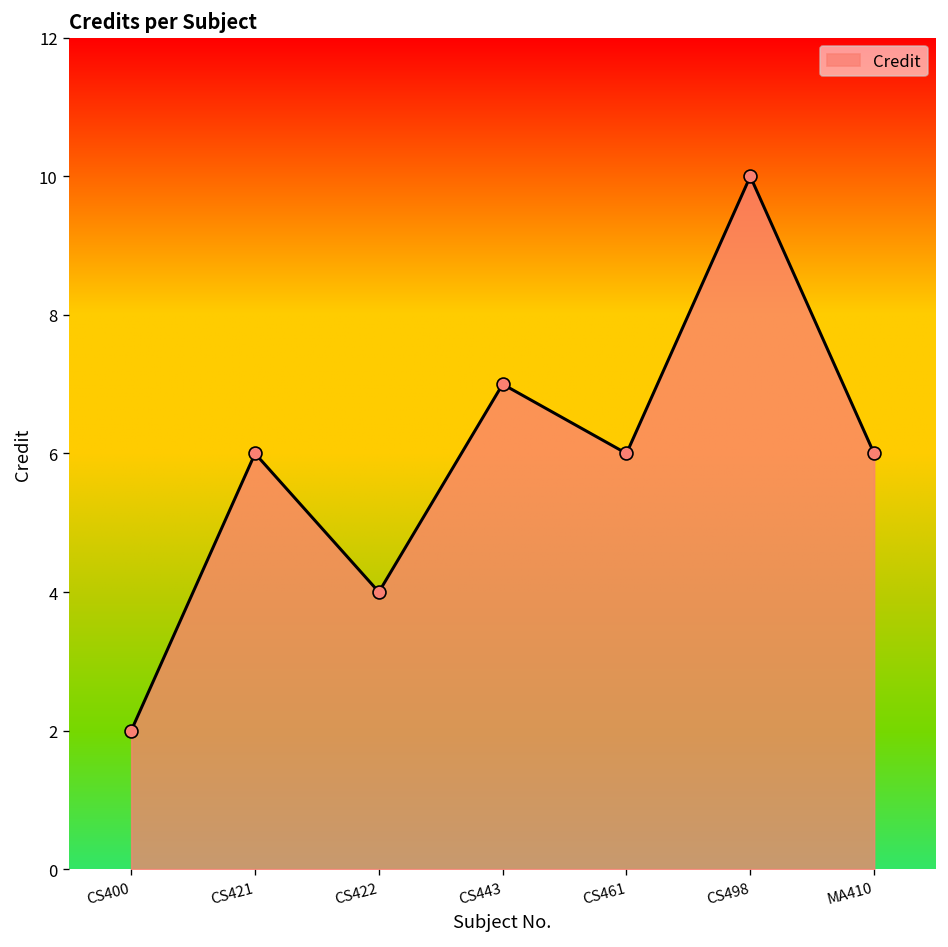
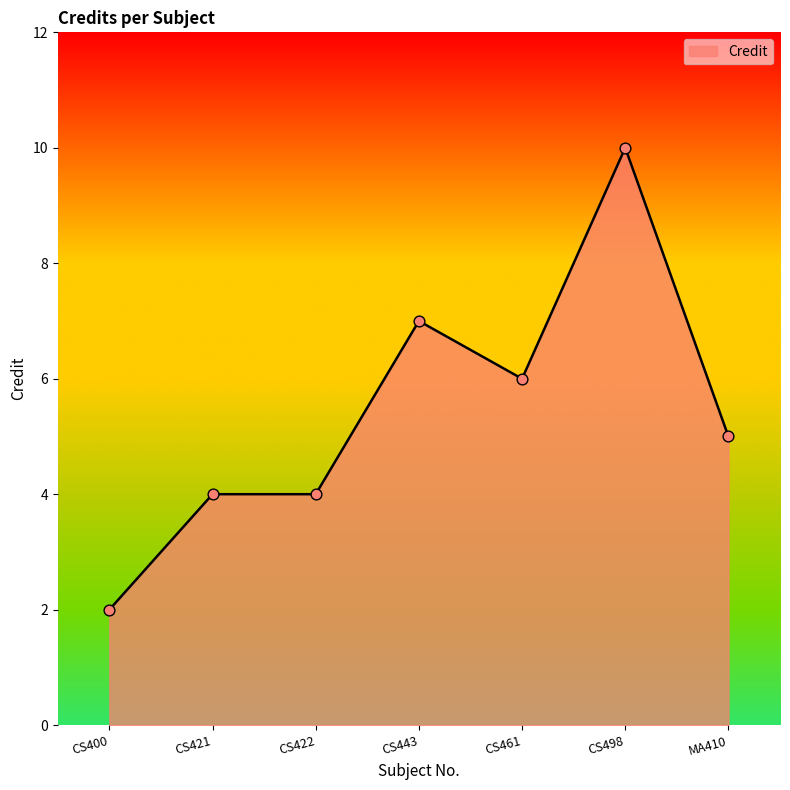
  {
    "CS400": 2,
-   "CS421": 6,
+   "CS421": 4,
    "CS422": 4,
    "CS443": 7,
    "CS461": 6,
    "CS498": 10,
-   "MA410": 6
+   "MA410": 5
  }
